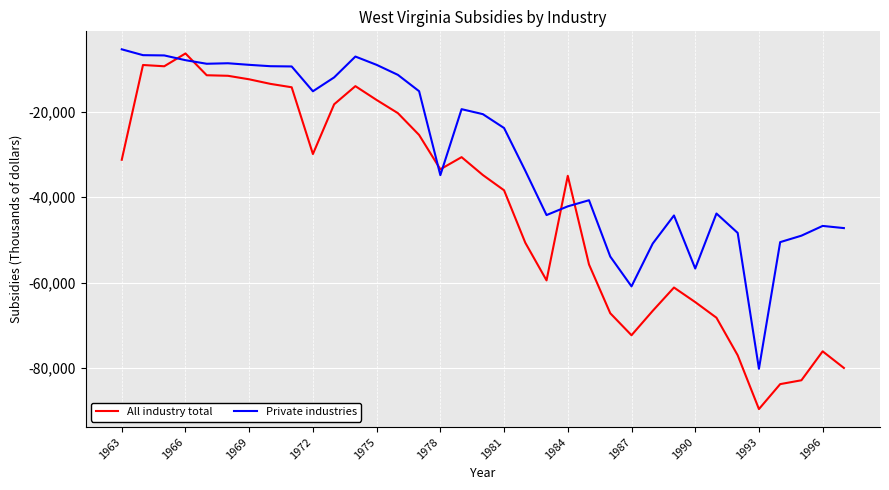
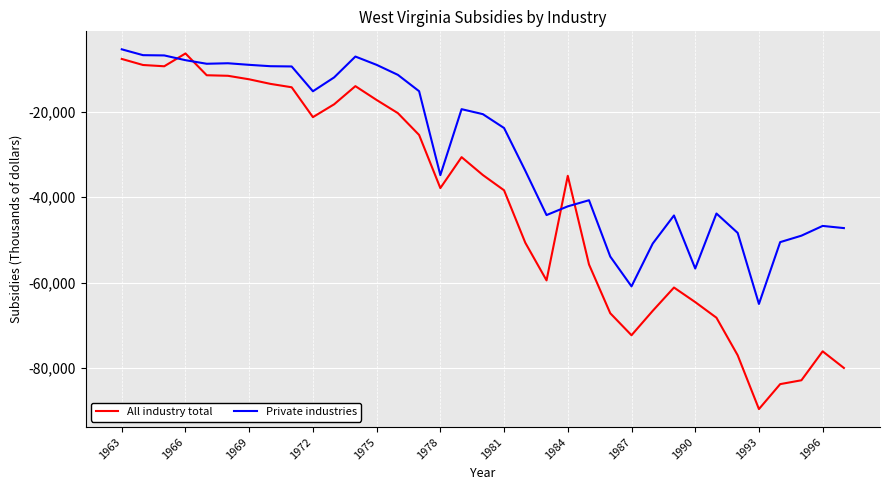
  {
    "All industry total": {
-     "1963": "-31,000",
+     "1963": "-8,000",
      "1966": "-6,000",
      "1969": "-12,000",
-     "1972": "-30,000",
+     "1972": "-21,000",
      "1975": "-17,000",
-     "1978": "-33,000",
+     "1978": "-38,000",
      "1981": "-38,000",
      "1984": "-35,000",
      "1987": "-72,000",
      "1990": "-65,000",
      "1993": "-90,000",
      "1996": "-76,000"
    },
    "Private industries": {
      "1963": "-5,000",
      "1966": "-8,000",
      "1969": "-9,000",
      "1972": "-15,000",
      "1975": "-9,000",
      "1978": "-35,000",
      "1981": "-24,000",
      "1984": "-42,000",
      "1987": "-61,000",
      "1990": "-57,000",
-     "1993": "-80,000",
+     "1993": "-65,000",
      "1996": "-47,000"
    }
  }
